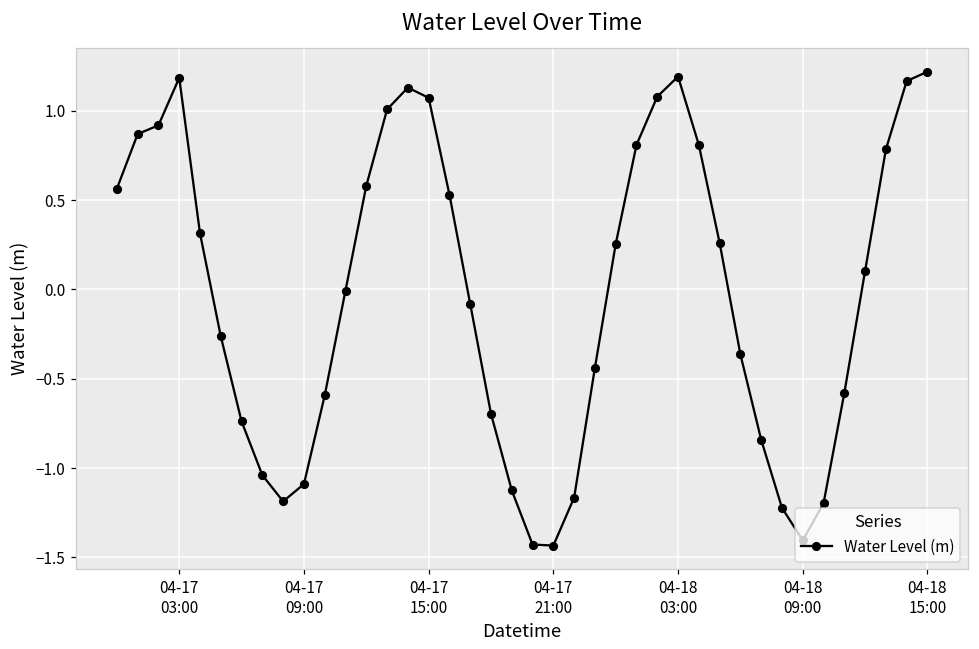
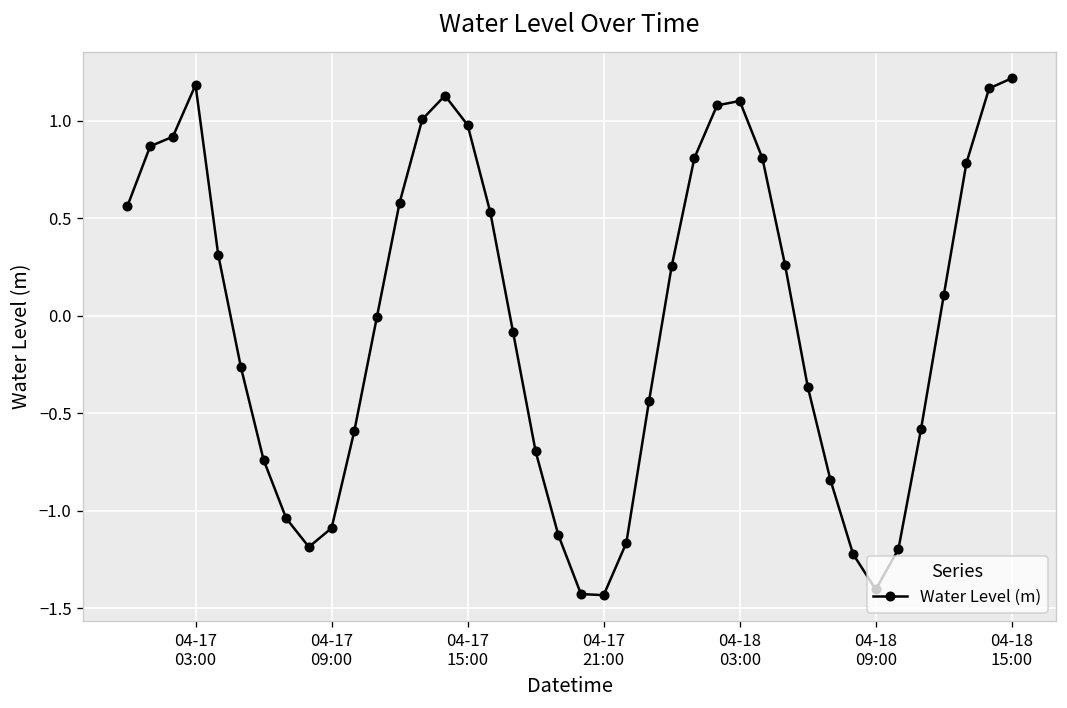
  {
    "04-17 03:00": 1.18,
    "04-17 09:00": -1.09,
-   "04-17 15:00": 1.07,
+   "04-17 15:00": 0.98,
    "04-17 21:00": -1.43,
-   "04-18 03:00": 1.19,
+   "04-18 03:00": 1.10,
    "04-18 15:00": 1.22
  }
